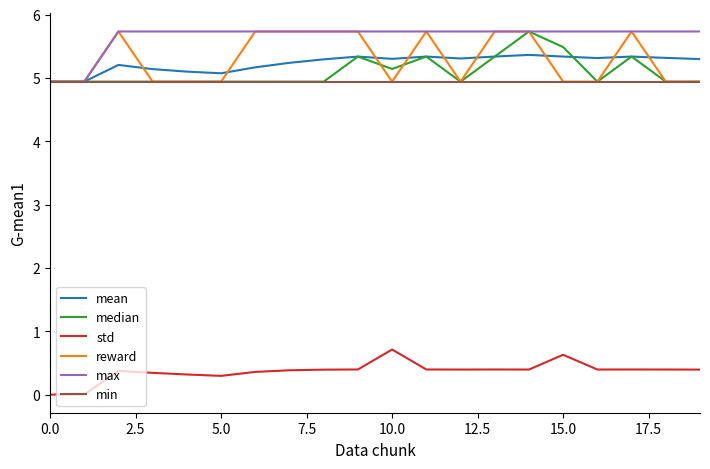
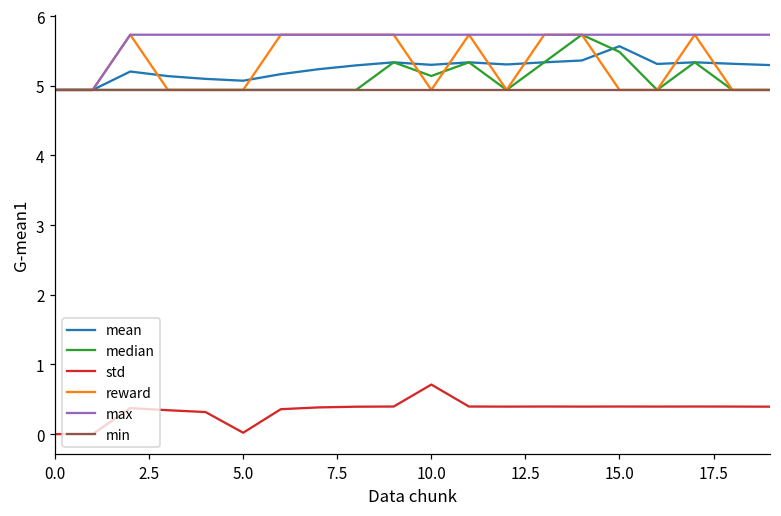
  {
    "mean": {
      "5.0": 5.1,
      "10.0": 5.3,
-     "15.0": 5.3
+     "15.0": 5.6
    },
    "median": {
      "10.0": 5.1,
      "15.0": 5.5
    },
    "std": {
      "0.0": 0.0,
-     "5.0": 0.3,
+     "5.0": 0.0,
      "10.0": 0.7,
-     "15.0": 0.6
+     "15.0": 0.4
    },
    "max": {
      "5.0": 5.7,
      "10.0": 5.7,
      "15.0": 5.7
    }
  }
